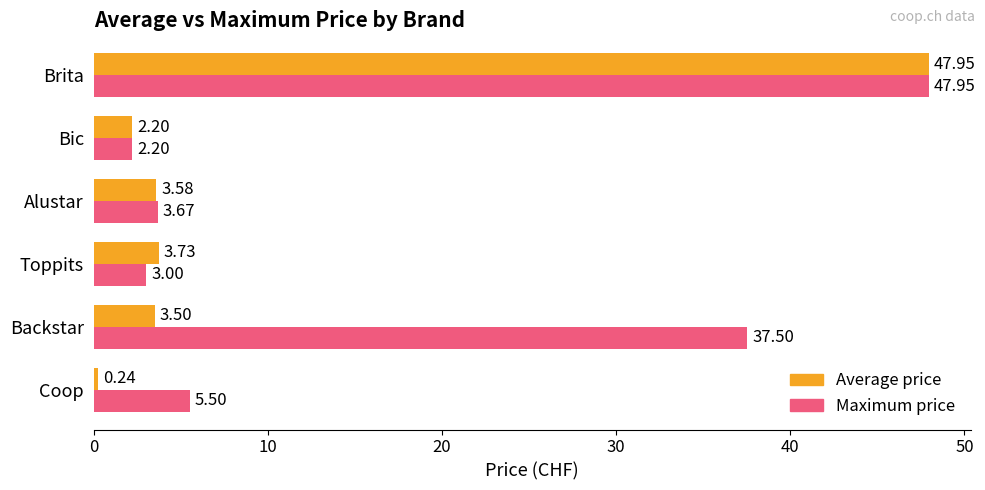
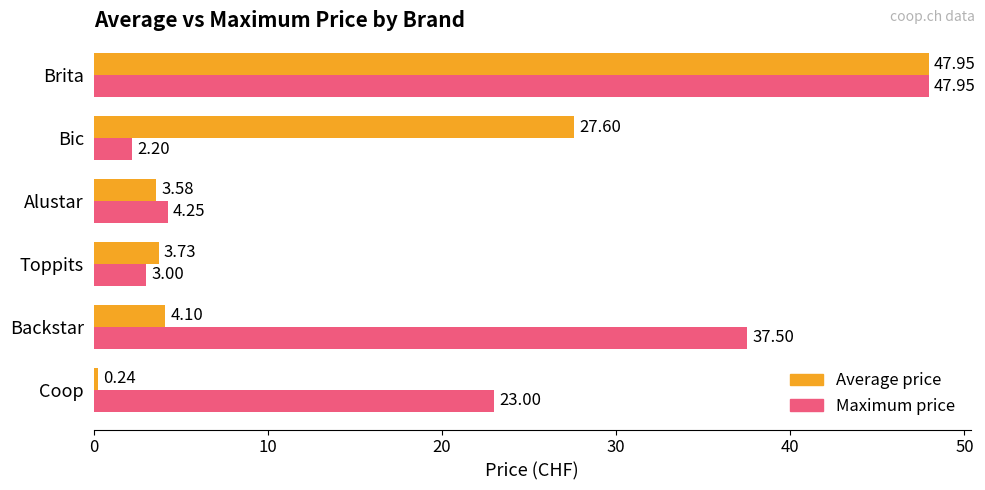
  {
    "Average price": {
      "Brita": 47.95,
-     "Bic": 2.20,
+     "Bic": 27.60,
      "Alustar": 3.58,
      "Toppits": 3.73,
-     "Backstar": 3.50,
+     "Backstar": 4.10,
      "Coop": 0.24
    },
    "Maximum price": {
      "Brita": 47.95,
      "Bic": 2.20,
-     "Alustar": 3.67,
+     "Alustar": 4.25,
      "Toppits": 3.00,
      "Backstar": 37.50,
-     "Coop": 5.50
+     "Coop": 23.00
    }
  }
